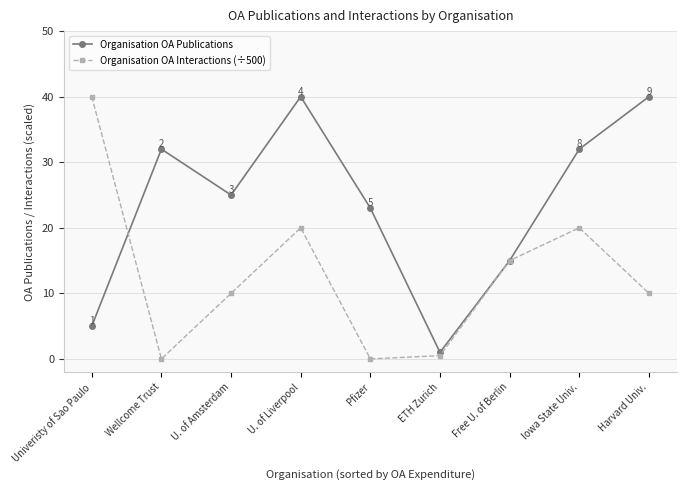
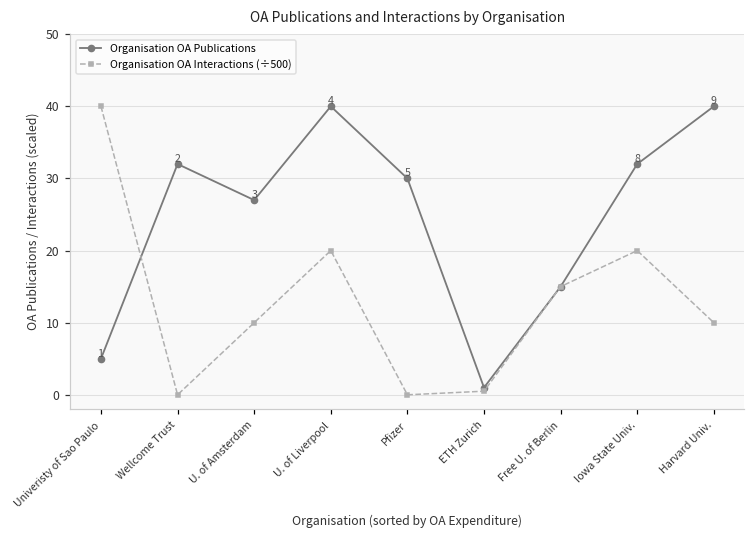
  {
    "Organisation OA Publications": {
-     "U. of Amsterdam": 25,
-     "Pfizer": 23,
+     "U. of Amsterdam": 27,
+     "Pfizer": 30,
      "ETH Zurich": 1
    },
    "Organisation OA Interactions (÷500)": {
      "Univeristy of Sao Paulo": 40,
      "Wellcome Trust": 0,
      "U. of Amsterdam": 10,
      "U. of Liverpool": 20,
      "Pfizer": 0,
      "ETH Zurich": 1,
      "Iowa State Univ.": 20,
      "Harvard Univ.": 10
    }
  }
